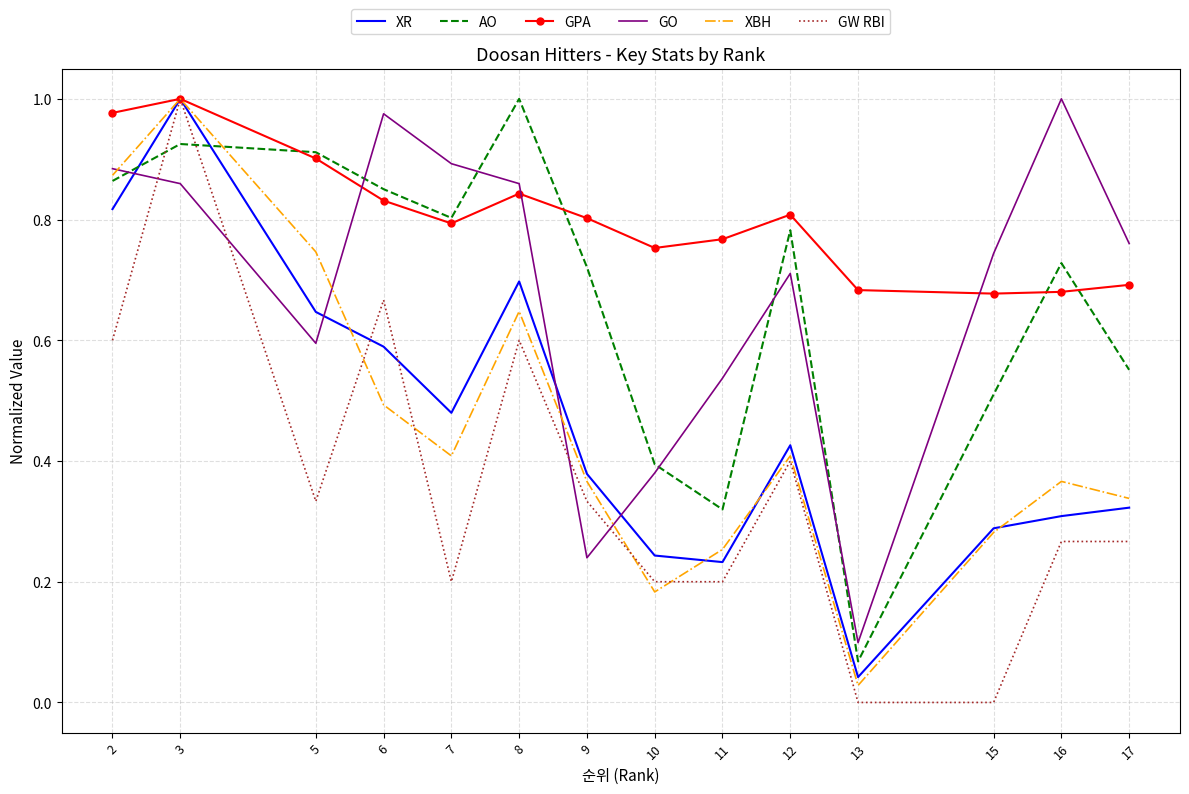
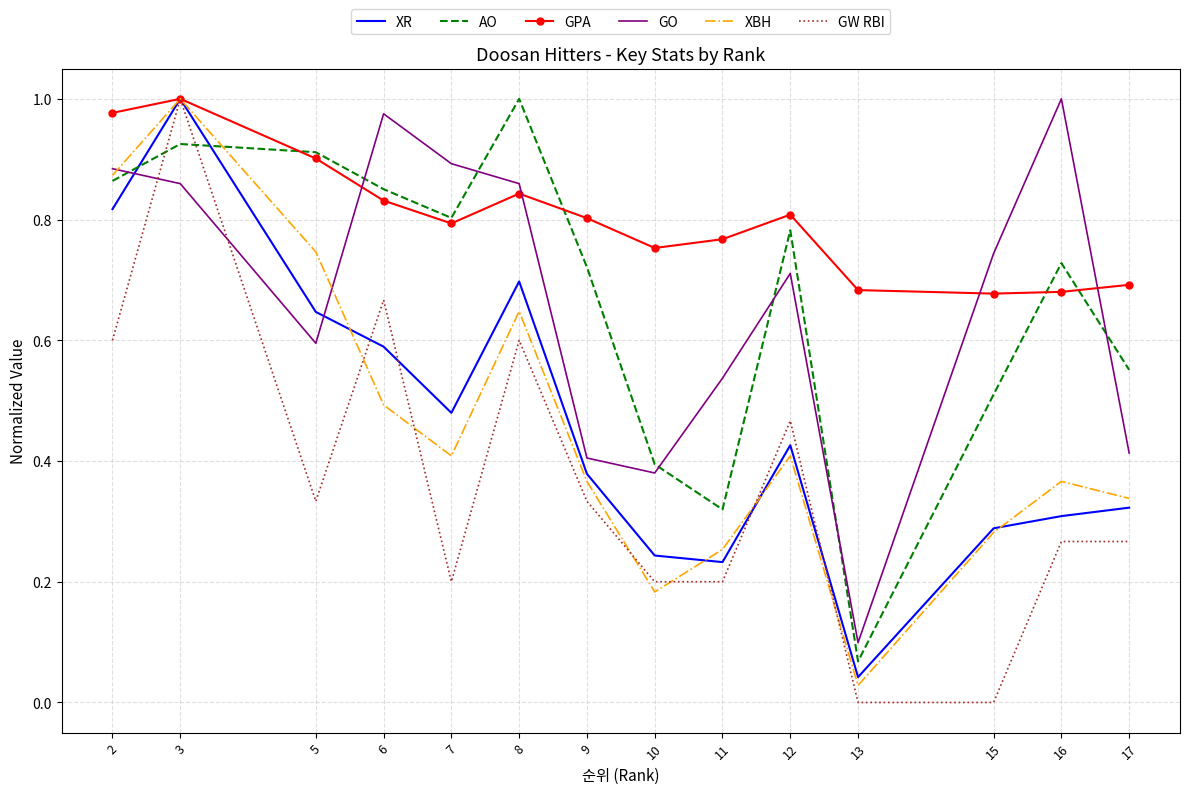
  {
    "XR": {
      "2": 0.82,
      "5": 0.65,
      "6": 0.59,
      "7": 0.48,
      "8": 0.70,
      "9": 0.38,
      "10": 0.24,
      "11": 0.23,
      "12": 0.43,
      "13": 0.04,
      "15": 0.29,
      "16": 0.31,
      "17": 0.32
    },
    "AO": {
      "2": 0.86,
      "3": 0.93,
      "5": 0.91,
      "6": 0.85,
      "7": 0.80,
      "8": 1.00,
      "9": 0.72,
      "10": 0.39,
      "11": 0.32,
      "12": 0.78,
      "13": 0.07,
      "15": 0.51,
      "16": 0.73,
      "17": 0.55
    },
    "GPA": {
      "2": 0.98,
      "5": 0.90,
      "6": 0.83,
      "7": 0.79,
      "8": 0.84,
      "9": 0.80,
      "10": 0.75,
      "11": 0.77,
      "12": 0.81,
      "13": 0.68,
      "15": 0.68,
      "16": 0.68,
      "17": 0.69
    },
    "GO": {
      "2": 0.88,
      "3": 0.86,
      "5": 0.60,
      "6": 0.98,
      "7": 0.89,
      "8": 0.86,
-     "9": 0.24,
+     "9": 0.40,
      "10": 0.38,
      "11": 0.54,
      "12": 0.71,
      "13": 0.10,
      "15": 0.74,
      "16": 1.00,
-     "17": 0.76
+     "17": 0.41
    },
    "XBH": {
      "2": 0.87,
      "5": 0.75,
      "6": 0.49,
      "7": 0.41,
      "8": 0.65,
      "9": 0.37,
      "10": 0.18,
      "11": 0.25,
      "12": 0.41,
      "13": 0.03,
      "15": 0.28,
      "16": 0.37,
      "17": 0.34
    },
    "GW RBI": {
      "2": 0.60,
      "5": 0.33,
      "6": 0.67,
      "7": 0.20,
      "8": 0.60,
      "9": 0.33,
      "10": 0.20,
      "11": 0.20,
-     "12": 0.40,
+     "12": 0.47,
      "13": 0.00,
      "15": 0.00,
      "16": 0.27,
      "17": 0.27
    }
  }
